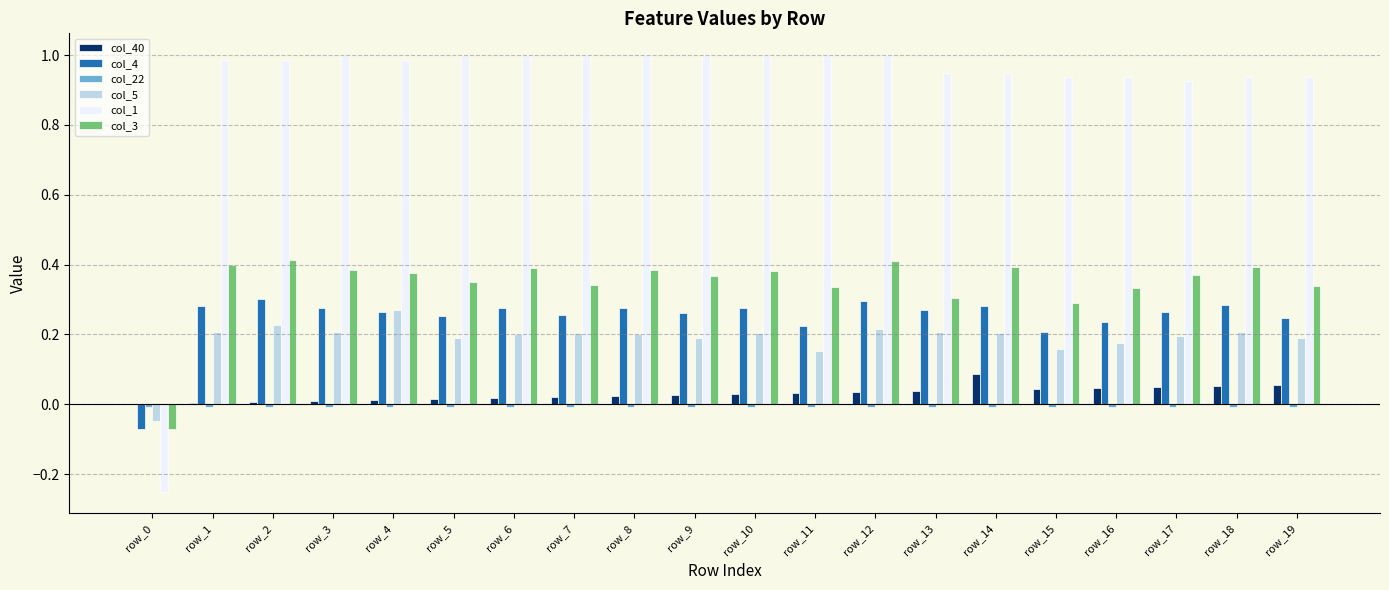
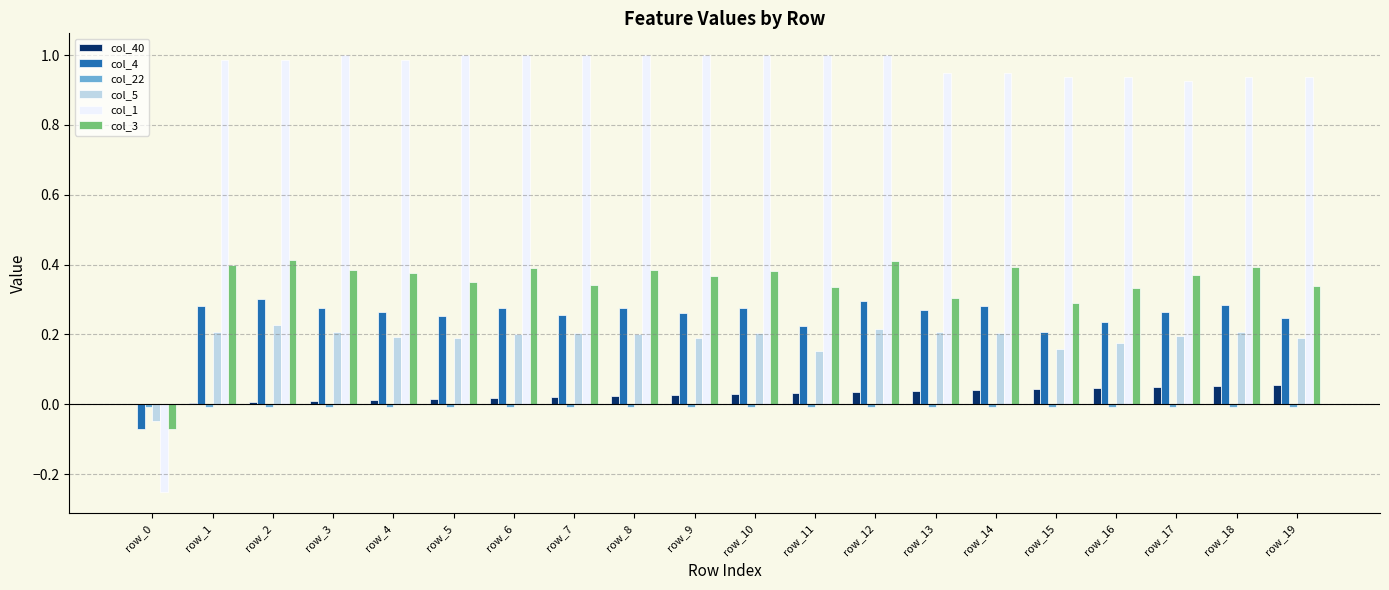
  {
    "col_40": {
      "row_0": 0.00,
      "row_3": 0.01,
      "row_4": 0.01,
      "row_5": 0.01,
      "row_6": 0.02,
      "row_7": 0.02,
      "row_8": 0.02,
      "row_9": 0.03,
      "row_10": 0.03,
      "row_11": 0.03,
      "row_12": 0.04,
      "row_13": 0.04,
-     "row_14": 0.09,
+     "row_14": 0.04,
      "row_15": 0.04,
      "row_16": 0.05,
      "row_17": 0.05,
      "row_18": 0.05,
      "row_19": 0.06
    },
    "col_4": {
      "row_0": -0.07,
      "row_1": 0.28,
      "row_2": 0.30,
      "row_3": 0.28,
      "row_4": 0.26,
      "row_5": 0.25,
      "row_6": 0.28,
      "row_7": 0.26,
      "row_8": 0.28,
      "row_9": 0.26,
      "row_10": 0.28,
      "row_11": 0.23,
      "row_12": 0.30,
      "row_13": 0.27,
      "row_14": 0.28,
      "row_15": 0.21,
      "row_16": 0.24,
      "row_17": 0.26,
      "row_18": 0.29,
      "row_19": 0.25
    },
    "col_5": {
      "row_0": -0.05,
      "row_1": 0.21,
      "row_2": 0.23,
      "row_3": 0.21,
-     "row_4": 0.27,
+     "row_4": 0.19,
      "row_5": 0.19,
      "row_6": 0.20,
      "row_7": 0.20,
      "row_8": 0.20,
      "row_9": 0.19,
      "row_10": 0.20,
      "row_11": 0.15,
      "row_12": 0.21,
      "row_13": 0.21,
      "row_14": 0.20,
      "row_15": 0.16,
      "row_16": 0.18,
      "row_17": 0.20,
      "row_18": 0.21,
      "row_19": 0.19
    },
    "col_1": {
      "row_0": -0.25,
      "row_1": 0.99,
      "row_2": 0.99,
      "row_3": 1.00,
      "row_4": 0.99,
      "row_5": 1.00,
      "row_6": 1.00,
      "row_7": 1.00,
      "row_8": 1.00,
      "row_9": 1.00,
      "row_10": 1.00,
      "row_11": 1.00,
      "row_12": 1.00,
      "row_13": 0.95,
      "row_14": 0.95,
      "row_15": 0.94,
      "row_16": 0.94,
      "row_17": 0.93,
      "row_18": 0.94,
      "row_19": 0.94
    },
    "col_3": {
      "row_0": -0.07,
      "row_1": 0.40,
      "row_2": 0.41,
      "row_3": 0.39,
      "row_4": 0.38,
      "row_5": 0.35,
      "row_6": 0.39,
      "row_7": 0.34,
      "row_8": 0.39,
      "row_9": 0.37,
      "row_10": 0.38,
      "row_11": 0.34,
      "row_12": 0.41,
      "row_13": 0.30,
      "row_14": 0.39,
      "row_15": 0.29,
      "row_16": 0.33,
      "row_17": 0.37,
      "row_18": 0.39,
      "row_19": 0.34
    }
  }
